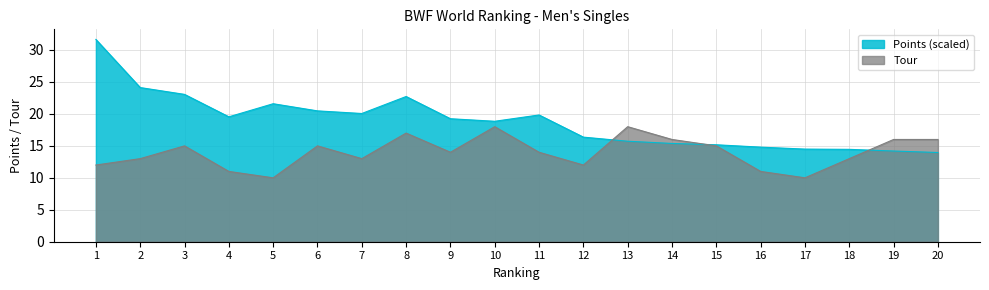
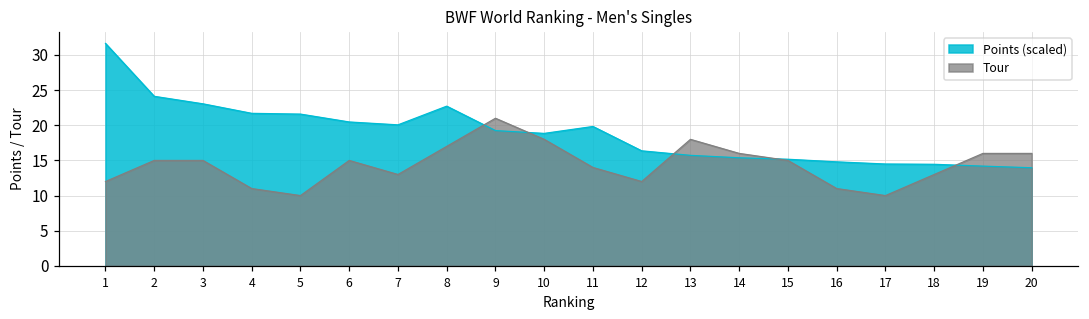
  {
    "Points (scaled)": {
      "1": 32,
      "2": 24,
      "3": 23,
-     "4": 20,
+     "4": 22,
      "5": 22,
      "6": 20,
      "7": 20,
      "8": 23,
      "9": 19,
      "10": 19,
      "11": 20,
      "12": 16,
      "13": 16,
      "14": 15,
      "16": 15,
      "17": 14,
      "18": 14,
      "19": 14,
      "20": 14
    },
    "Tour": {
      "1": 12,
-     "2": 13,
+     "2": 15,
      "3": 15,
      "4": 11,
      "5": 10,
      "6": 15,
      "7": 13,
      "8": 17,
-     "9": 14,
+     "9": 21,
      "10": 18,
      "11": 14,
      "12": 12,
      "13": 18,
      "14": 16,
      "16": 11,
      "17": 10,
      "18": 13,
      "19": 16,
      "20": 16
    }
  }
